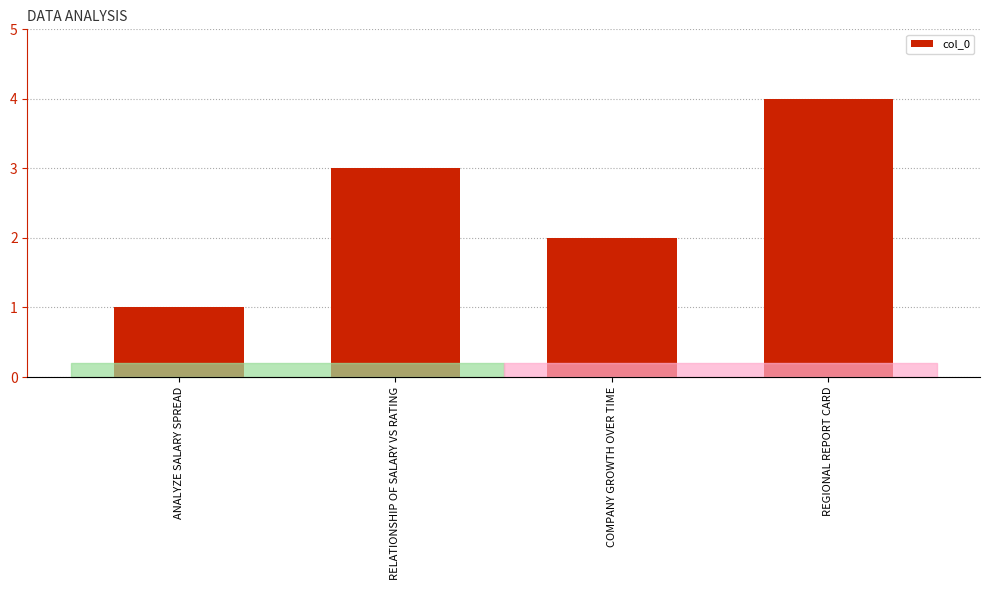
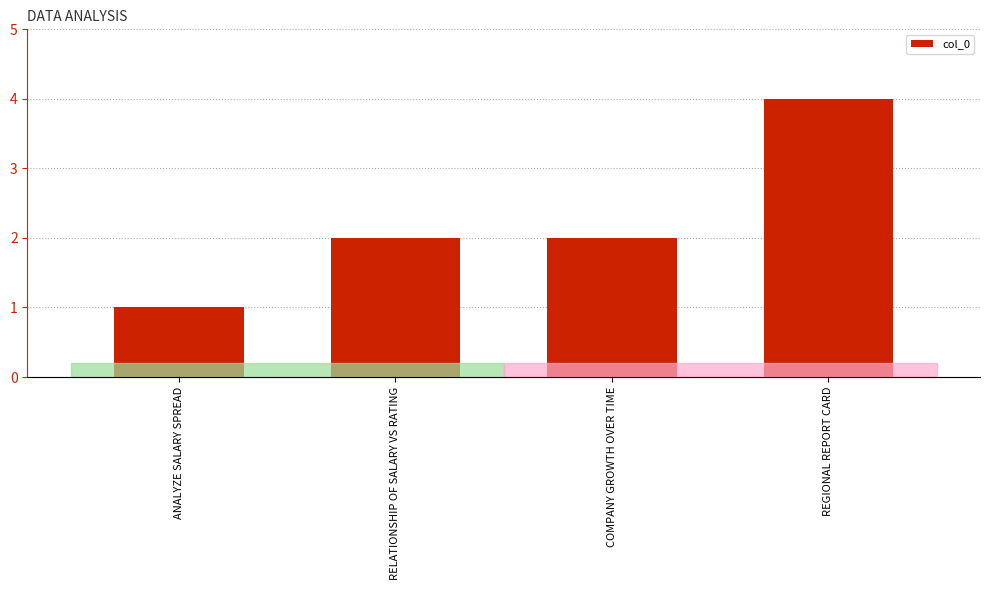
  {
    "ANALYZE SALARY SPREAD": 1,
-   "RELATIONSHIP OF SALARY VS RATING": 3,
+   "RELATIONSHIP OF SALARY VS RATING": 2,
    "COMPANY GROWTH OVER TIME": 2,
    "REGIONAL REPORT CARD": 4
  }
